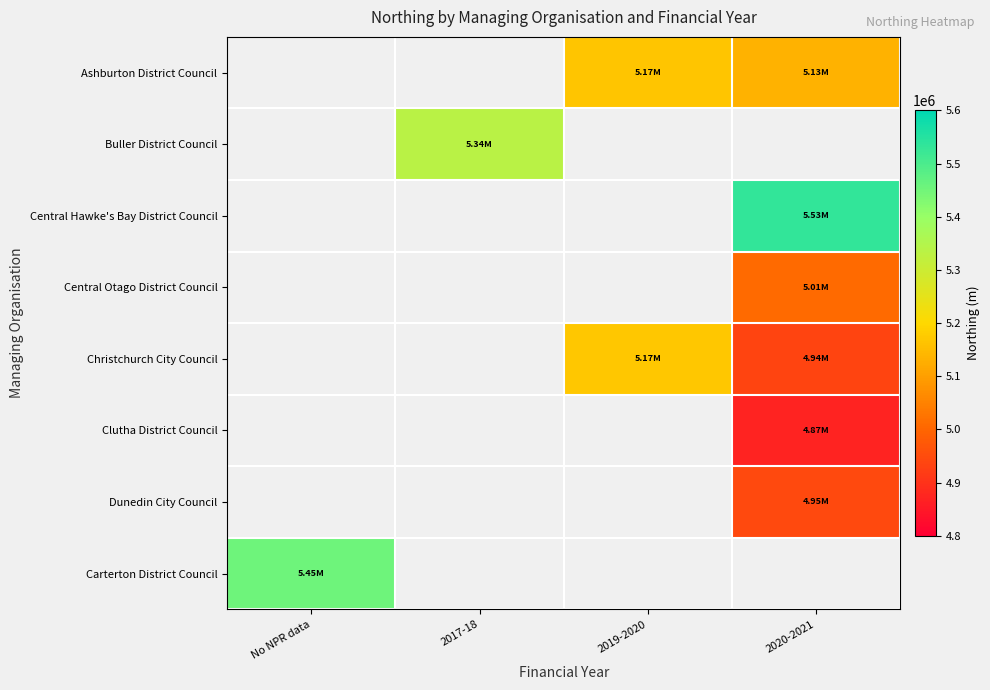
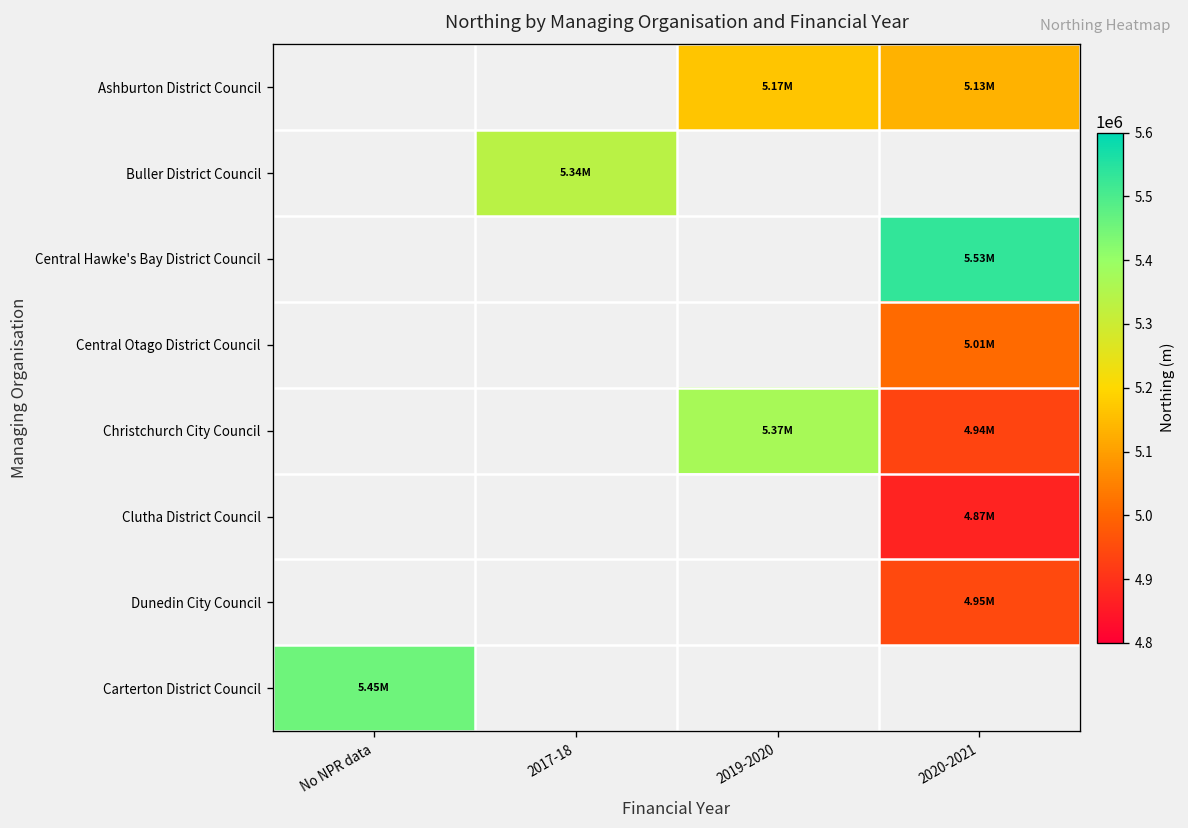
  {
    "Ashburton District Council": {
      "2019-2020": "5.17M",
      "2020-2021": "5.13M"
    },
    "Buller District Council": {
      "2017-18": "5.34M"
    },
    "Central Hawke's Bay District Council": {
      "2020-2021": "5.53M"
    },
    "Central Otago District Council": {
      "2020-2021": "5.01M"
    },
    "Christchurch City Council": {
-     "2019-2020": "5.17M",
+     "2019-2020": "5.37M",
      "2020-2021": "4.94M"
    },
    "Clutha District Council": {
      "2020-2021": "4.87M"
    },
    "Dunedin City Council": {
      "2020-2021": "4.95M"
    },
    "Carterton District Council": {
      "No NPR data": "5.45M"
    }
  }
